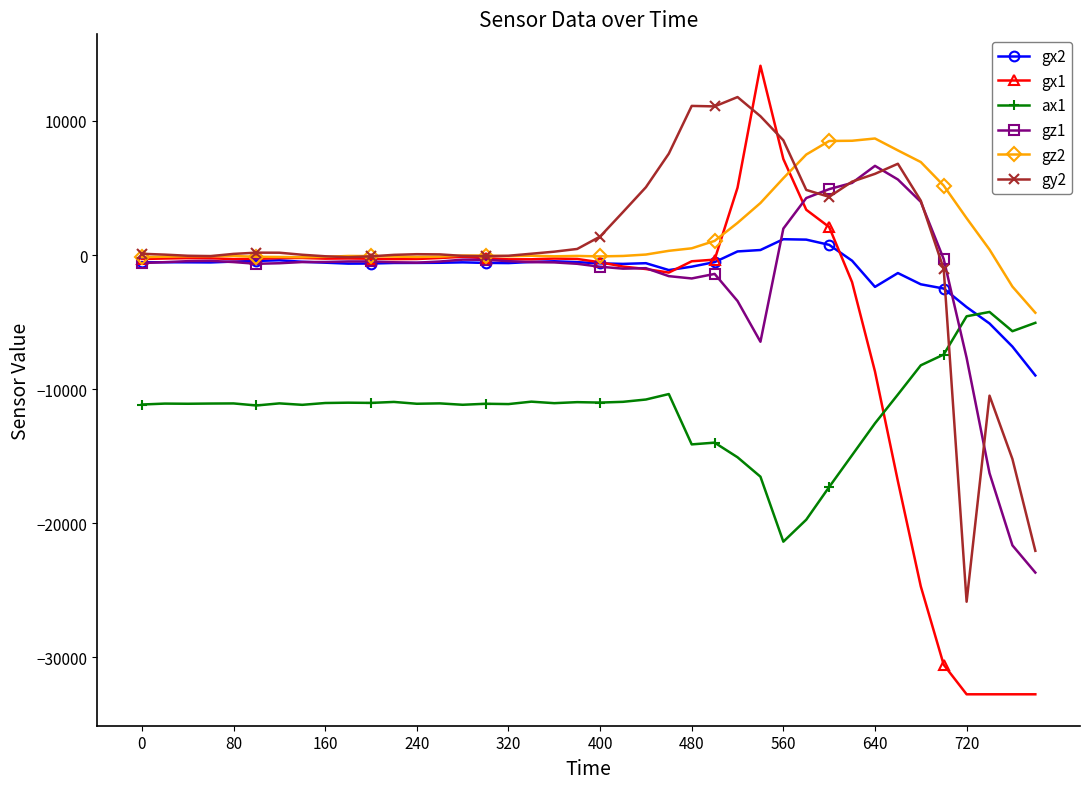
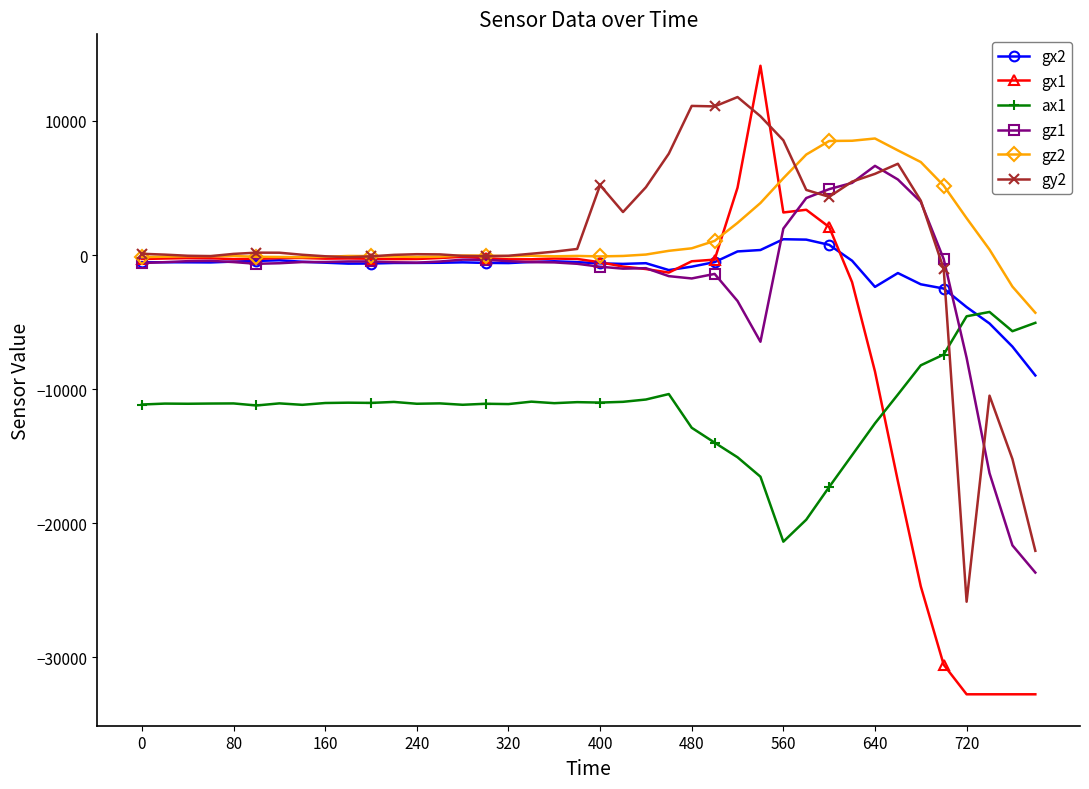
  {
    "gx2": {
      "480": -900,
      "560": 1200,
      "640": -2400,
      "720": -3900
    },
    "gx1": {
      "480": -500,
-     "560": 7200,
+     "560": 3200,
      "640": -8700,
      "720": -32800
    },
    "ax1": {
      "0": -11200,
      "80": -11100,
      "160": -11000,
      "240": -11100,
      "320": -11100,
      "400": -11000,
-     "480": -14100,
+     "480": -12900,
      "560": -21400,
      "640": -12600,
      "720": -4600
    },
    "gz1": {
      "400": -900,
      "480": -1800,
      "560": 2000,
      "640": 6700,
      "720": -7700
    },
    "gz2": {
      "400": -100,
      "480": 500,
      "560": 5700,
      "640": 8700,
      "720": 2700
    },
    "gy2": {
      "0": 100,
      "240": 100,
-     "400": 1400,
+     "400": 5200,
      "480": 11100,
      "560": 8600,
      "640": 6100,
      "720": -25900
    }
  }
